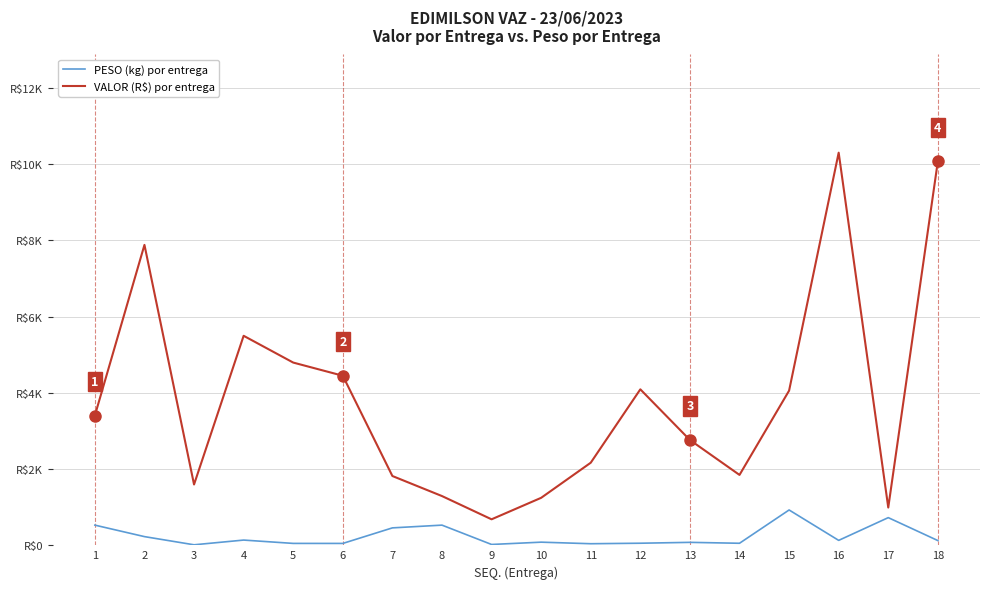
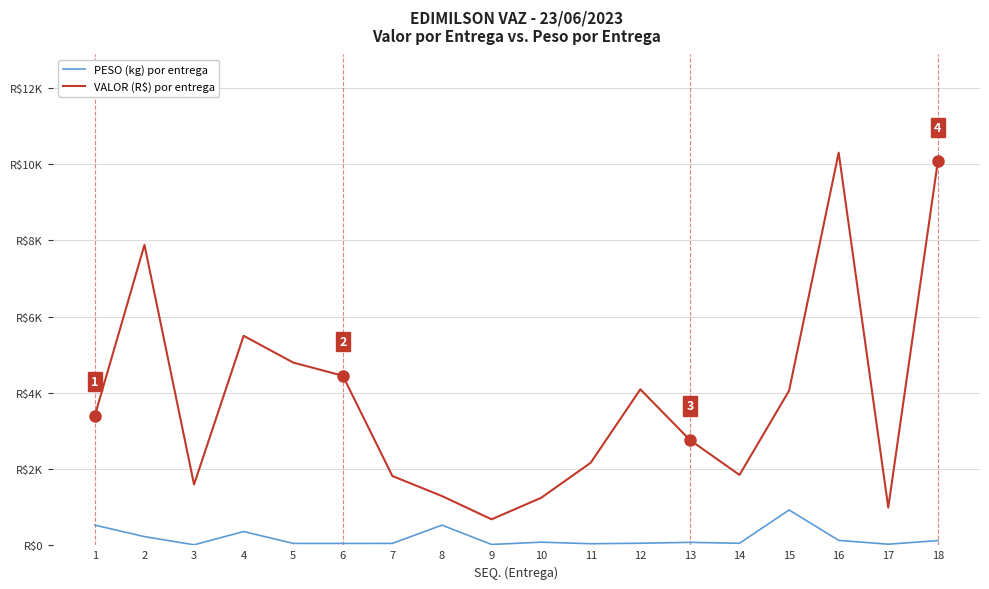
  {
    "PESO (kg) por entrega": {
      "1": "R$500",
      "2": "R$200",
      "3": "R$0",
-     "4": "R$100",
+     "4": "R$400",
      "5": "R$100",
      "6": "R$0",
-     "7": "R$500",
+     "7": "R$100",
      "8": "R$500",
      "9": "R$0",
      "10": "R$100",
      "11": "R$0",
      "12": "R$100",
      "13": "R$100",
      "14": "R$100",
      "15": "R$900",
      "16": "R$100",
-     "17": "R$700",
+     "17": "R$0",
      "18": "R$100"
    }
  }
